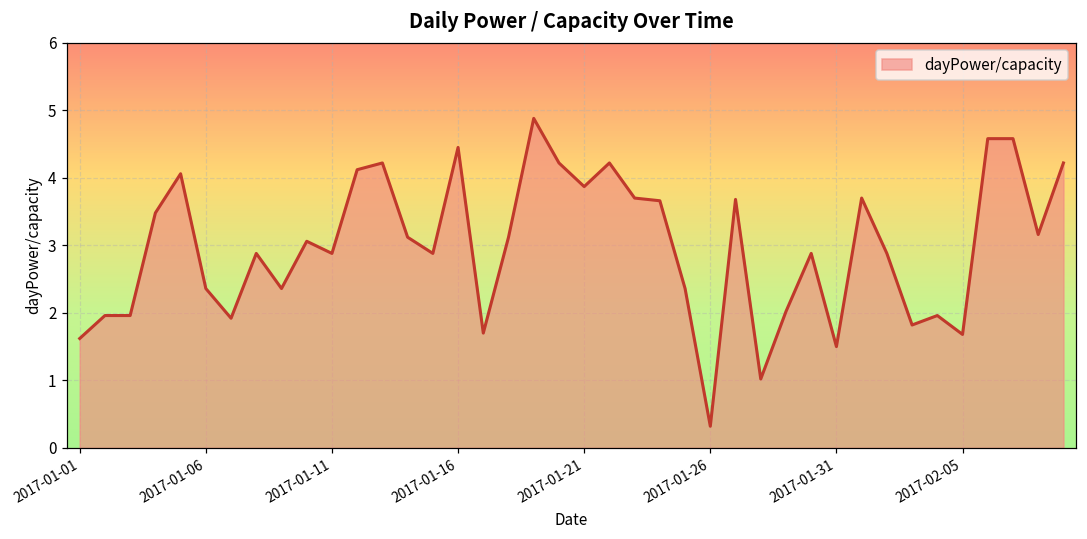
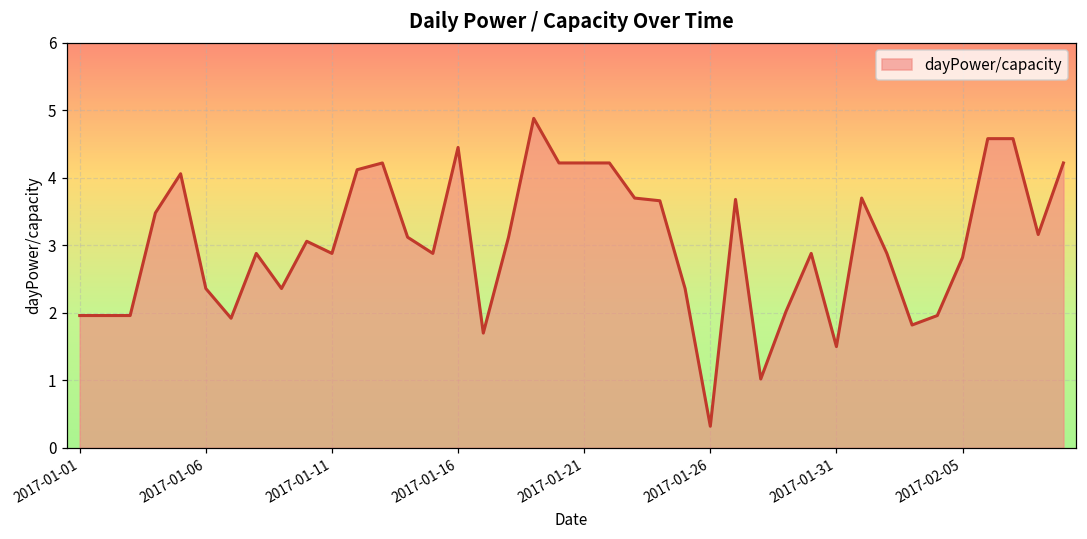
  {
-   "2017-01-01": 1.6,
+   "2017-01-01": 2.0,
    "2017-01-06": 2.4,
    "2017-01-11": 2.9,
    "2017-01-16": 4.5,
-   "2017-01-21": 3.9,
+   "2017-01-21": 4.2,
    "2017-01-26": 0.3,
    "2017-01-31": 1.5,
-   "2017-02-05": 1.7
+   "2017-02-05": 2.8
  }
